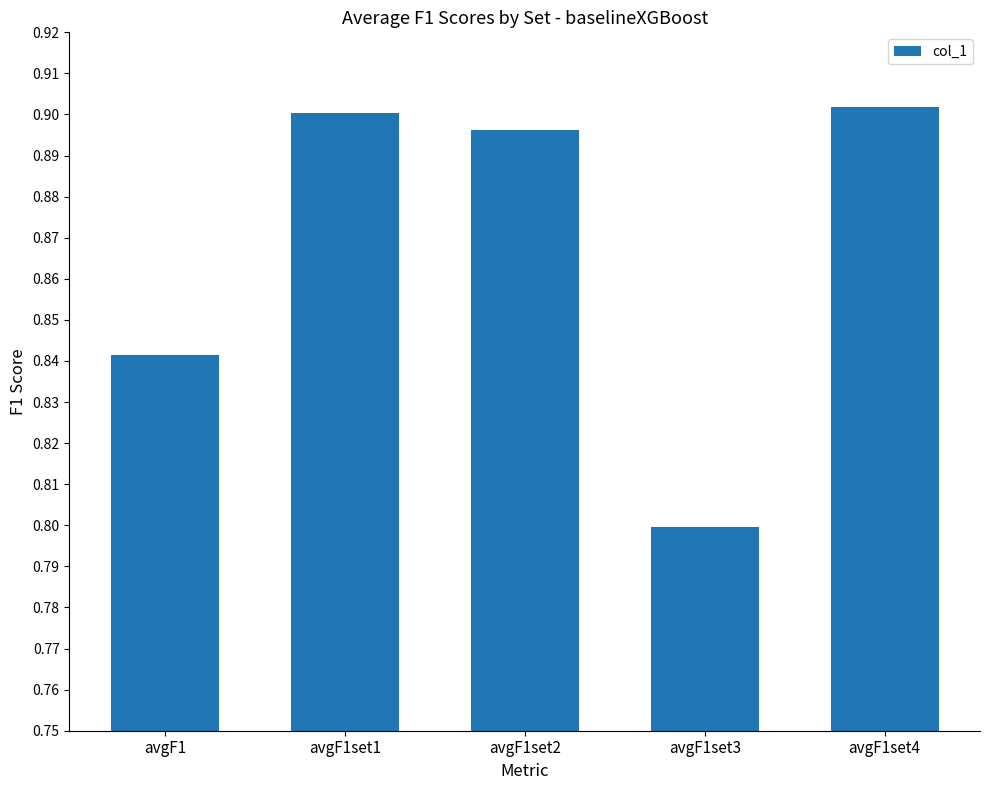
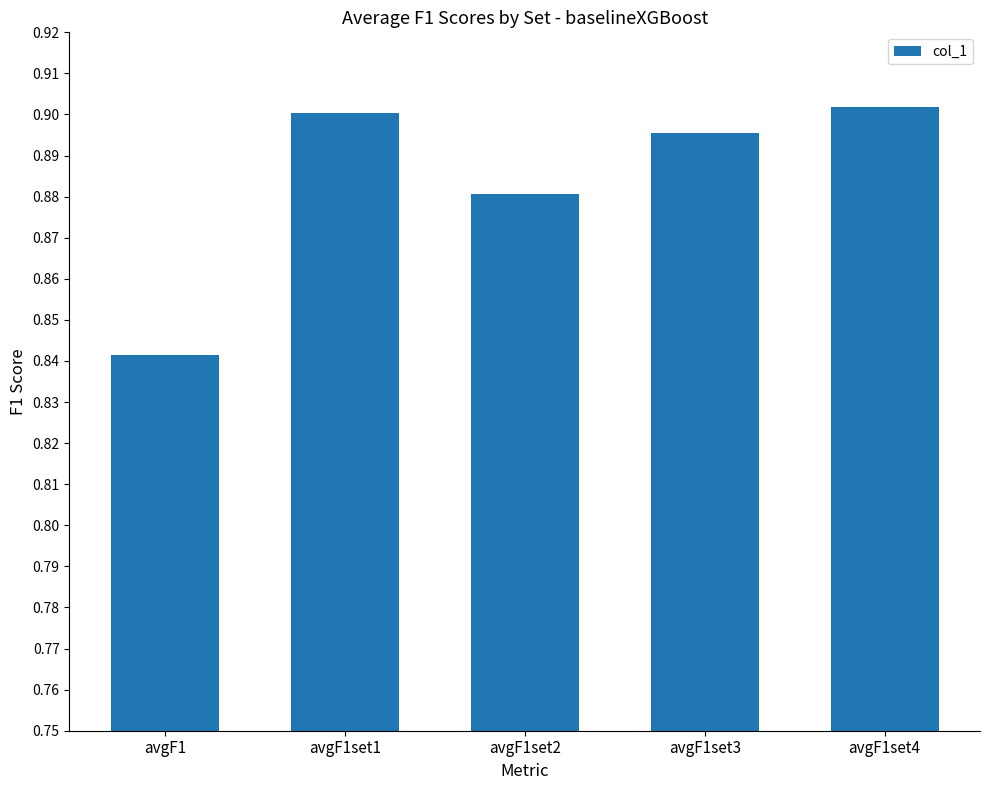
  {
    "avgF1": 0.841,
    "avgF1set1": 0.900,
-   "avgF1set2": 0.896,
-   "avgF1set3": 0.800,
+   "avgF1set2": 0.881,
+   "avgF1set3": 0.896,
    "avgF1set4": 0.902
  }
